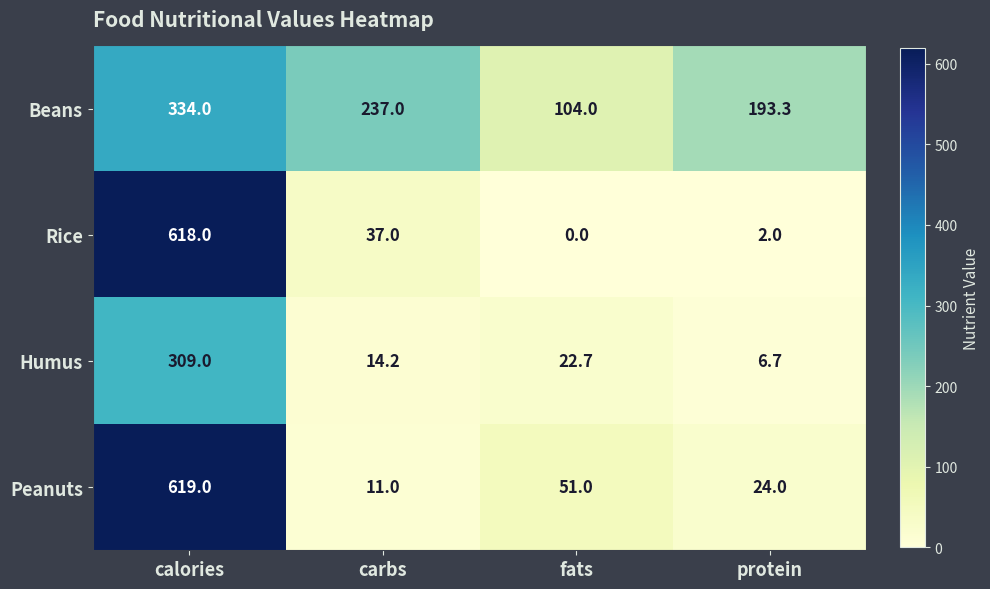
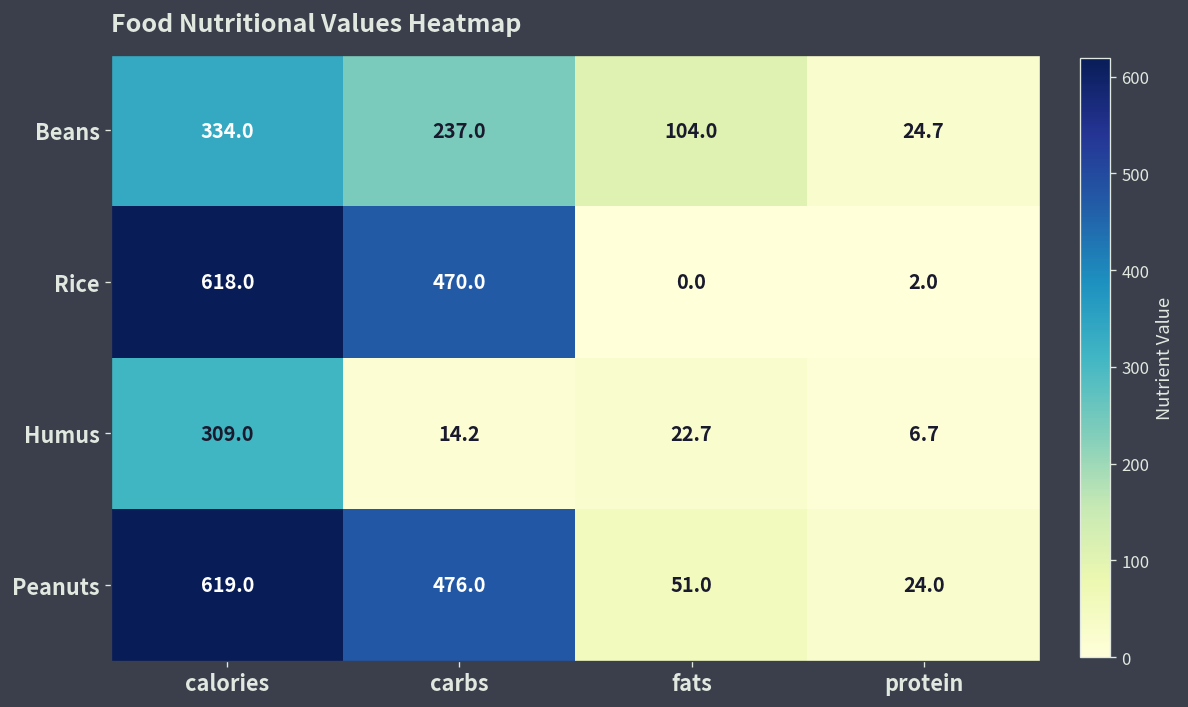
  {
    "Beans": {
      "calories": 334.0,
      "carbs": 237.0,
      "fats": 104.0,
-     "protein": 193.3
+     "protein": 24.7
    },
    "Rice": {
      "calories": 618.0,
-     "carbs": 37.0,
+     "carbs": 470.0,
      "fats": 0.0,
      "protein": 2.0
    },
    "Humus": {
      "calories": 309.0,
      "carbs": 14.2,
      "fats": 22.7,
      "protein": 6.7
    },
    "Peanuts": {
      "calories": 619.0,
-     "carbs": 11.0,
+     "carbs": 476.0,
      "fats": 51.0,
      "protein": 24.0
    }
  }
